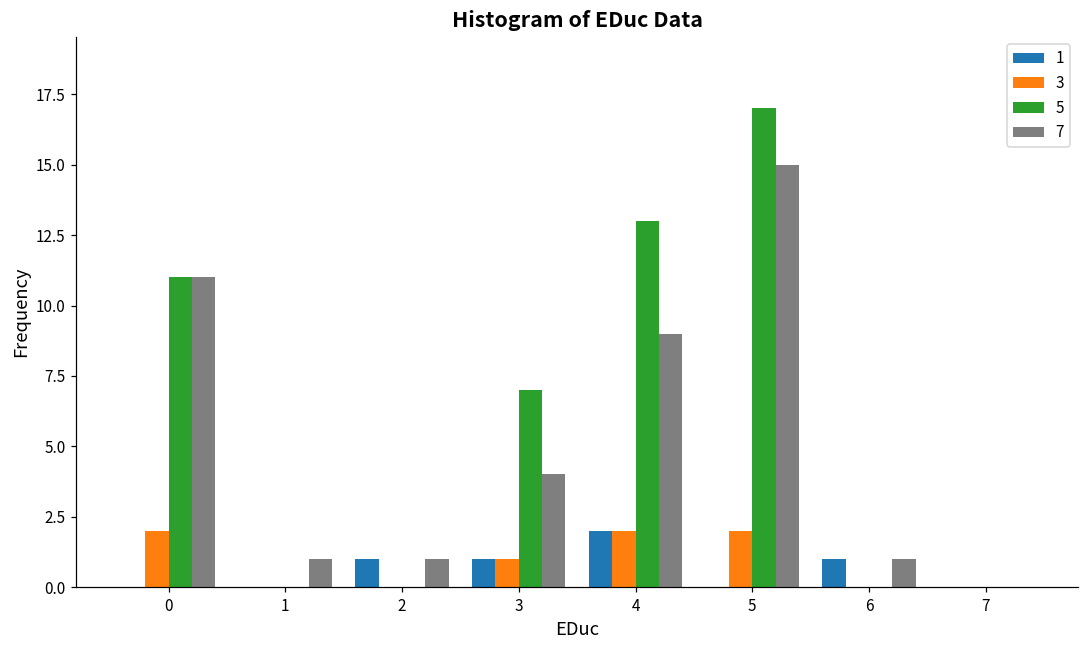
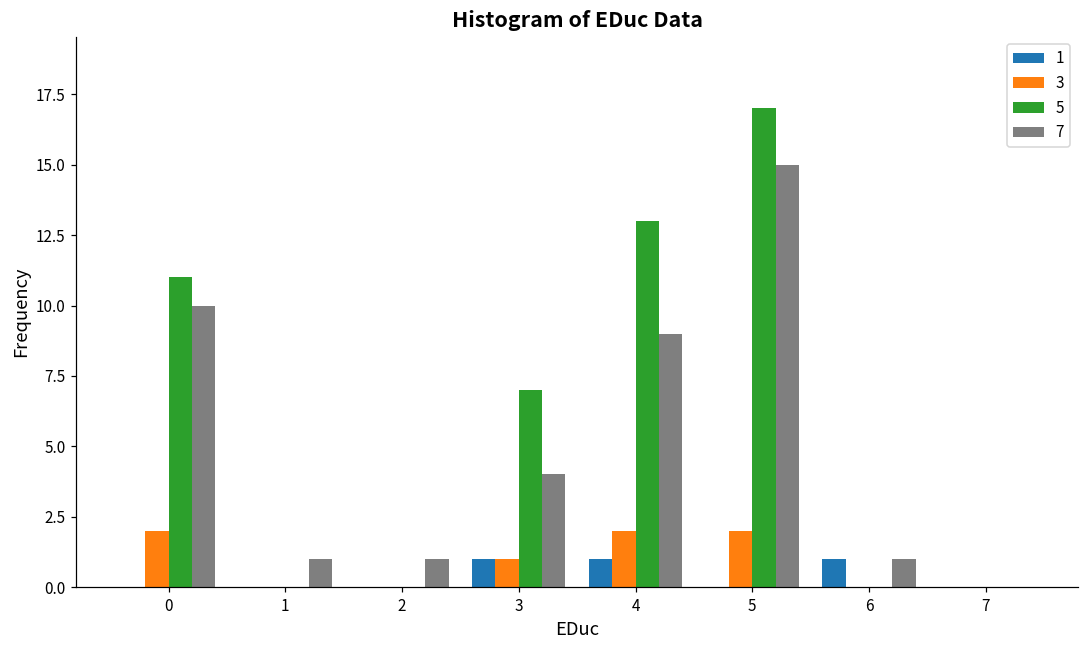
  {
    "1": {
      "0": 0,
      "1": 0,
-     "2": 1,
+     "2": 0,
      "3": 1,
-     "4": 2,
+     "4": 1,
      "5": 0,
      "6": 1,
      "7": 0
    },
    "3": {
      "0": 2,
      "1": 0,
      "2": 0,
      "3": 1,
      "4": 2,
      "5": 2,
      "6": 0,
      "7": 0
    },
    "5": {
      "0": 11,
      "1": 0,
      "2": 0,
      "3": 7,
      "4": 13,
      "5": 17,
      "6": 0,
      "7": 0
    },
    "7": {
-     "0": 11,
+     "0": 10,
      "1": 1,
      "2": 1,
      "3": 4,
      "4": 9,
      "5": 15,
      "6": 1,
      "7": 0
    }
  }
